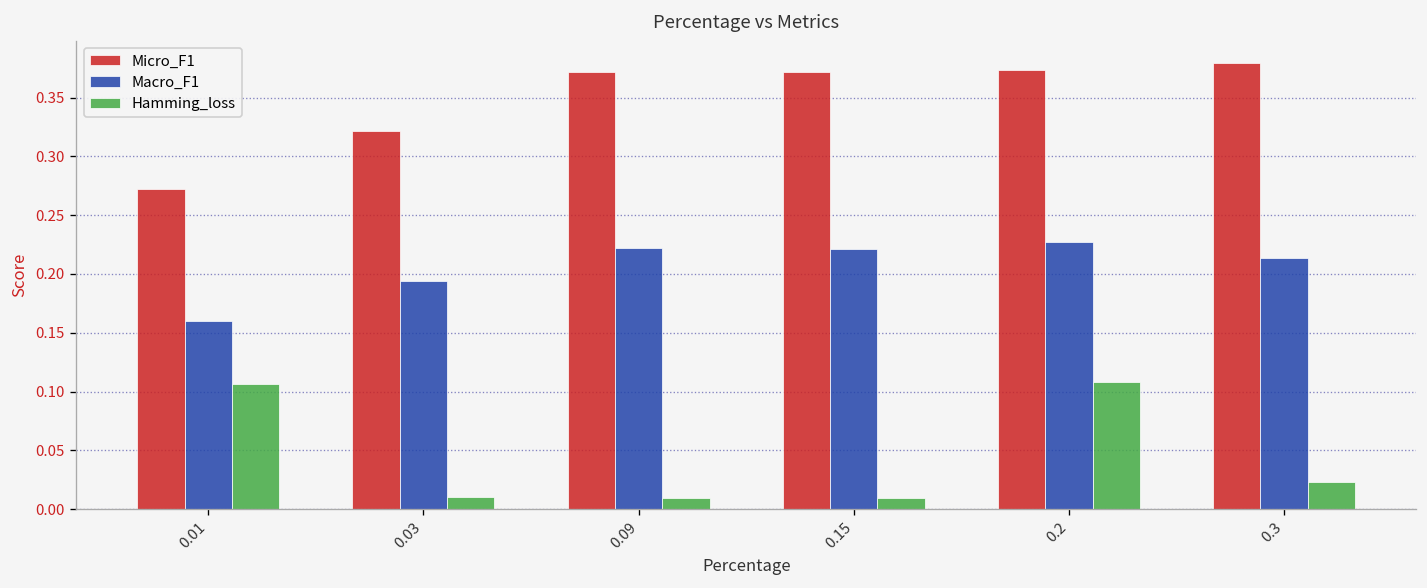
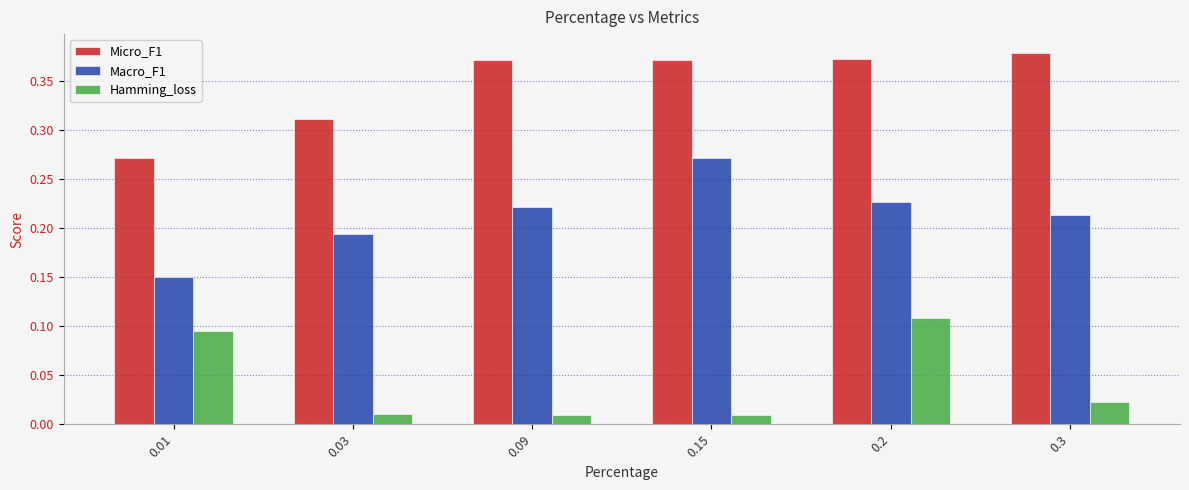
  {
    "Micro_F1": {
      "0.01": 0.27,
-     "0.03": 0.32,
+     "0.03": 0.31,
      "0.09": 0.37,
      "0.15": 0.37,
      "0.2": 0.37,
      "0.3": 0.38
    },
    "Macro_F1": {
-     "0.01": 0.16,
+     "0.01": 0.15,
      "0.03": 0.19,
      "0.09": 0.22,
-     "0.15": 0.22,
+     "0.15": 0.27,
      "0.2": 0.23,
      "0.3": 0.21
    },
    "Hamming_loss": {
-     "0.01": 0.11,
+     "0.01": 0.10,
      "0.03": 0.01,
      "0.09": 0.01,
      "0.15": 0.01,
      "0.2": 0.11,
      "0.3": 0.02
    }
  }
